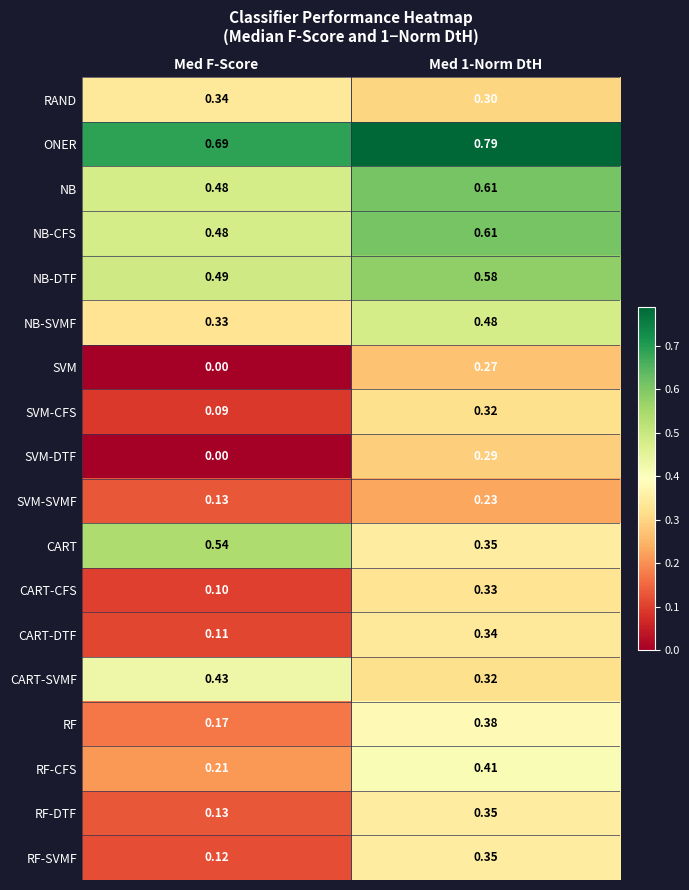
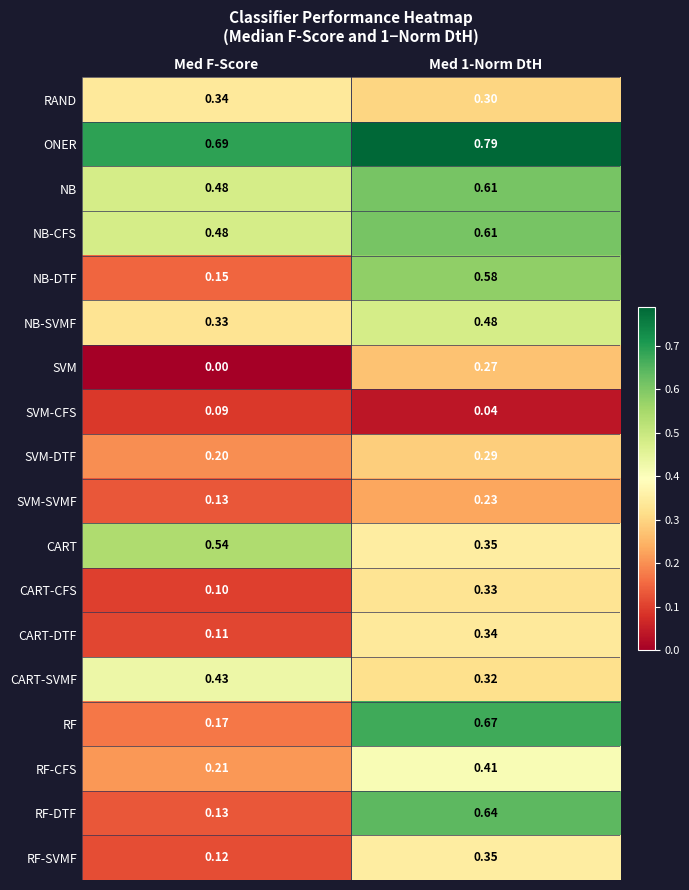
  {
    "RAND": {
      "Med F-Score": 0.34,
      "Med 1-Norm DtH": 0.30
    },
    "ONER": {
      "Med F-Score": 0.69,
      "Med 1-Norm DtH": 0.79
    },
    "NB": {
      "Med F-Score": 0.48,
      "Med 1-Norm DtH": 0.61
    },
    "NB-CFS": {
      "Med F-Score": 0.48,
      "Med 1-Norm DtH": 0.61
    },
    "NB-DTF": {
-     "Med F-Score": 0.49,
+     "Med F-Score": 0.15,
      "Med 1-Norm DtH": 0.58
    },
    "NB-SVMF": {
      "Med F-Score": 0.33,
      "Med 1-Norm DtH": 0.48
    },
    "SVM": {
      "Med F-Score": 0.00,
      "Med 1-Norm DtH": 0.27
    },
    "SVM-CFS": {
      "Med F-Score": 0.09,
-     "Med 1-Norm DtH": 0.32
+     "Med 1-Norm DtH": 0.04
    },
    "SVM-DTF": {
-     "Med F-Score": 0.00,
+     "Med F-Score": 0.20,
      "Med 1-Norm DtH": 0.29
    },
    "SVM-SVMF": {
      "Med F-Score": 0.13,
      "Med 1-Norm DtH": 0.23
    },
    "CART": {
      "Med F-Score": 0.54,
      "Med 1-Norm DtH": 0.35
    },
    "CART-CFS": {
      "Med F-Score": 0.10,
      "Med 1-Norm DtH": 0.33
    },
    "CART-DTF": {
      "Med F-Score": 0.11,
      "Med 1-Norm DtH": 0.34
    },
    "CART-SVMF": {
      "Med F-Score": 0.43,
      "Med 1-Norm DtH": 0.32
    },
    "RF": {
      "Med F-Score": 0.17,
-     "Med 1-Norm DtH": 0.38
+     "Med 1-Norm DtH": 0.67
    },
    "RF-CFS": {
      "Med F-Score": 0.21,
      "Med 1-Norm DtH": 0.41
    },
    "RF-DTF": {
      "Med F-Score": 0.13,
-     "Med 1-Norm DtH": 0.35
+     "Med 1-Norm DtH": 0.64
    },
    "RF-SVMF": {
      "Med F-Score": 0.12,
      "Med 1-Norm DtH": 0.35
    }
  }
